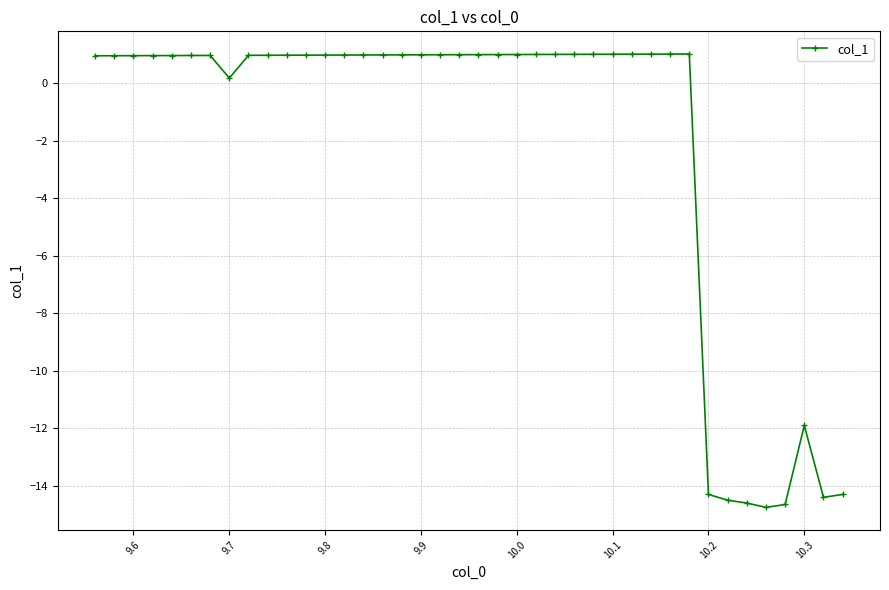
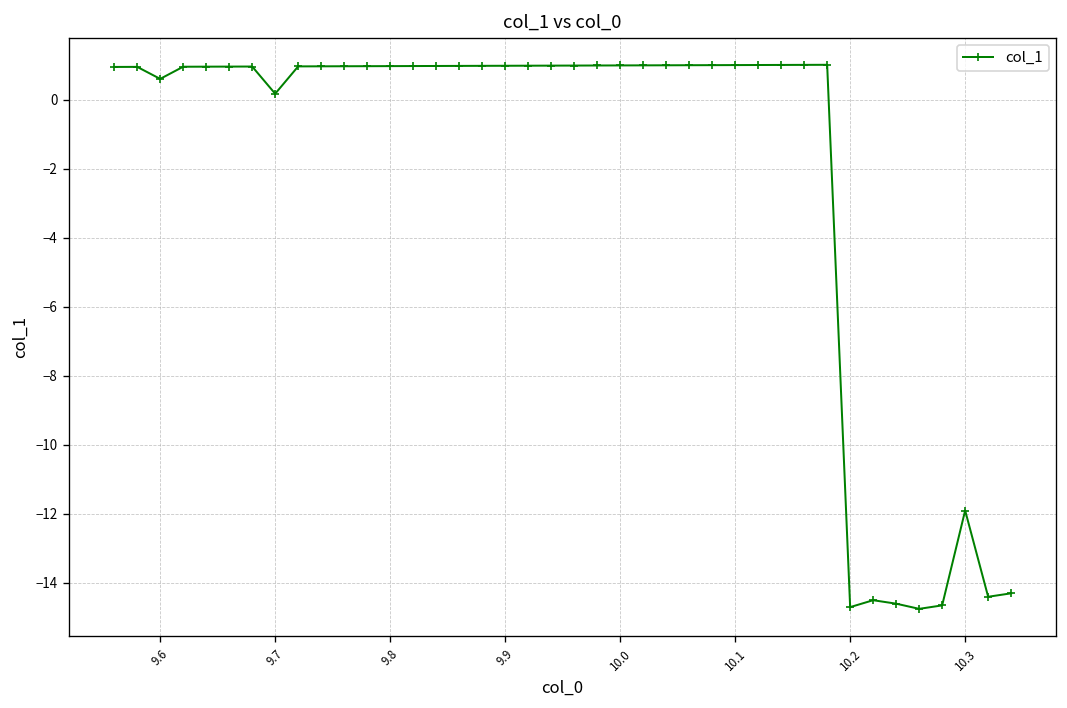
  {
-   "9.6": 1.0,
+   "9.6": 0.6,
    "9.7": 0.2,
    "9.8": 1.0,
    "9.9": 1.0,
    "10.0": 1.0,
    "10.1": 1.0,
-   "10.2": -14.3,
+   "10.2": -14.7,
    "10.3": -11.9
  }
